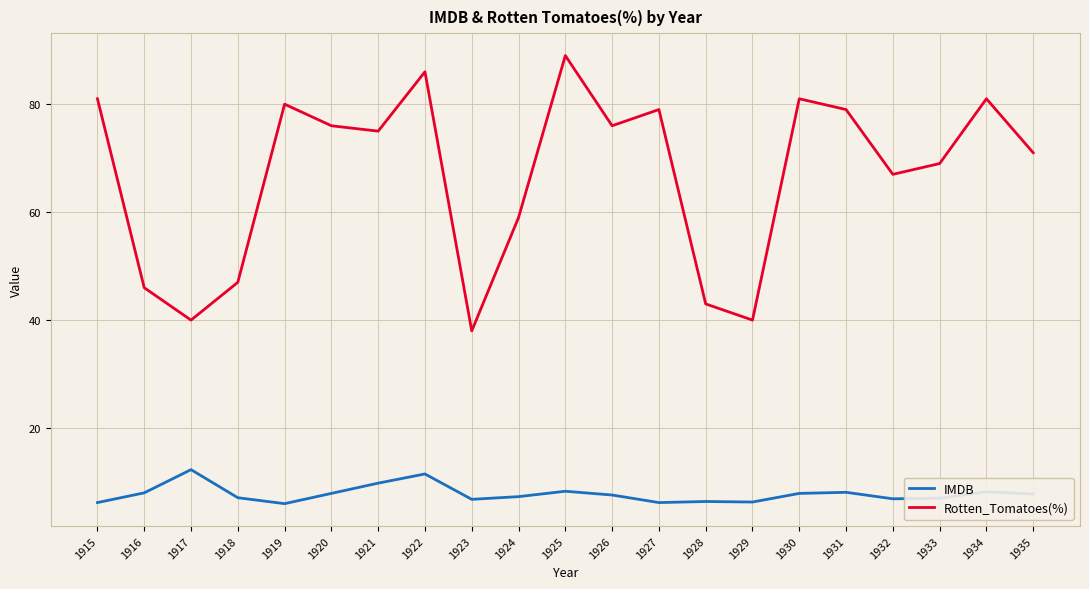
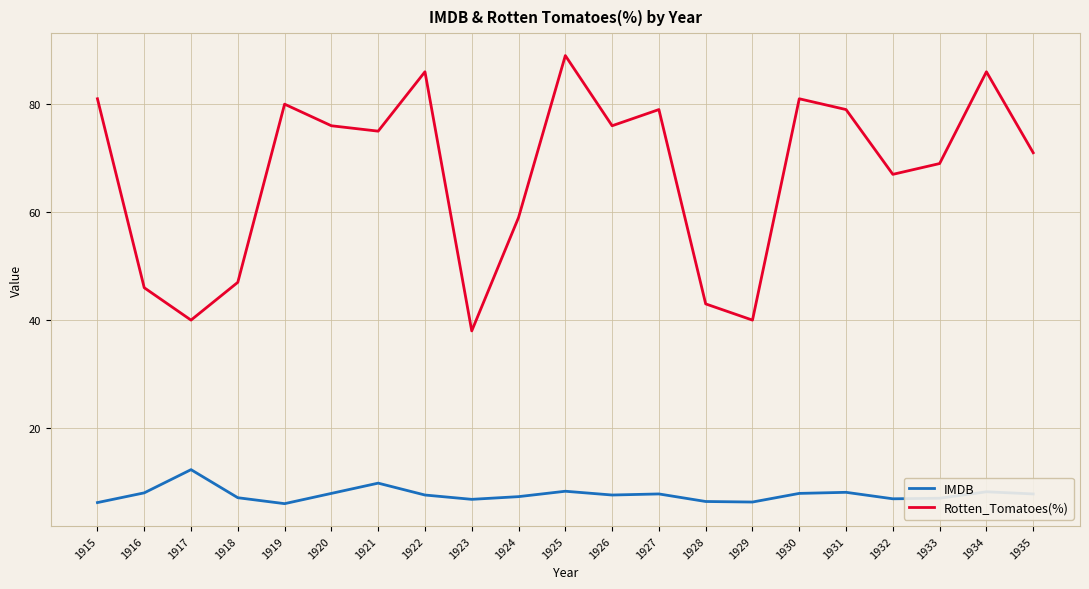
  {
    "IMDB": {
      "1915": 6,
      "1916": 8,
      "1917": 12,
      "1918": 7,
      "1919": 6,
      "1920": 8,
      "1921": 10,
-     "1922": 12,
+     "1922": 8,
      "1923": 7,
      "1924": 7,
      "1925": 8,
      "1926": 8,
-     "1927": 6,
+     "1927": 8,
      "1928": 6,
      "1929": 6,
      "1930": 8,
      "1931": 8,
      "1932": 7
    },
    "Rotten_Tomatoes(%)": {
      "1915": 81,
      "1916": 46,
      "1917": 40,
      "1918": 47,
      "1919": 80,
      "1920": 76,
      "1921": 75,
      "1922": 86,
      "1923": 38,
      "1924": 59,
      "1925": 89,
      "1926": 76,
      "1927": 79,
      "1928": 43,
      "1929": 40,
      "1930": 81,
      "1931": 79,
      "1932": 67,
      "1933": 69,
-     "1934": 81,
+     "1934": 86,
      "1935": 71
    }
  }
